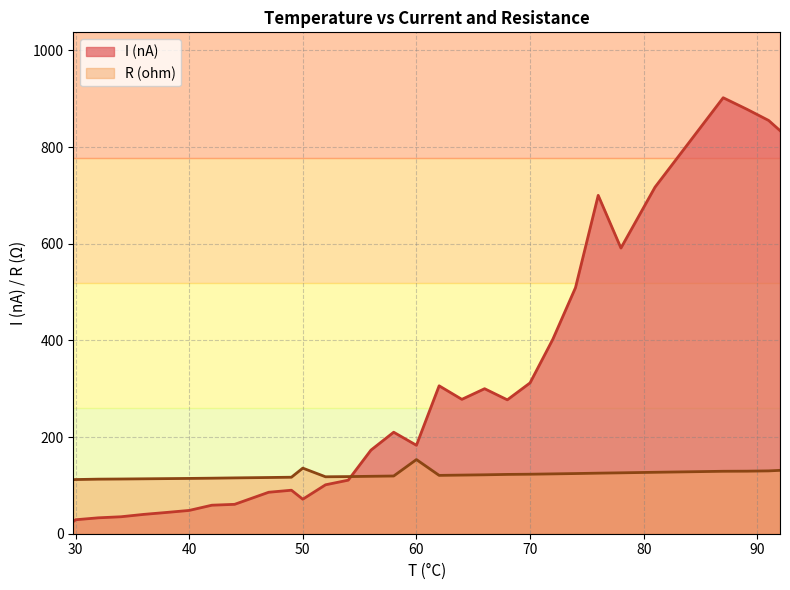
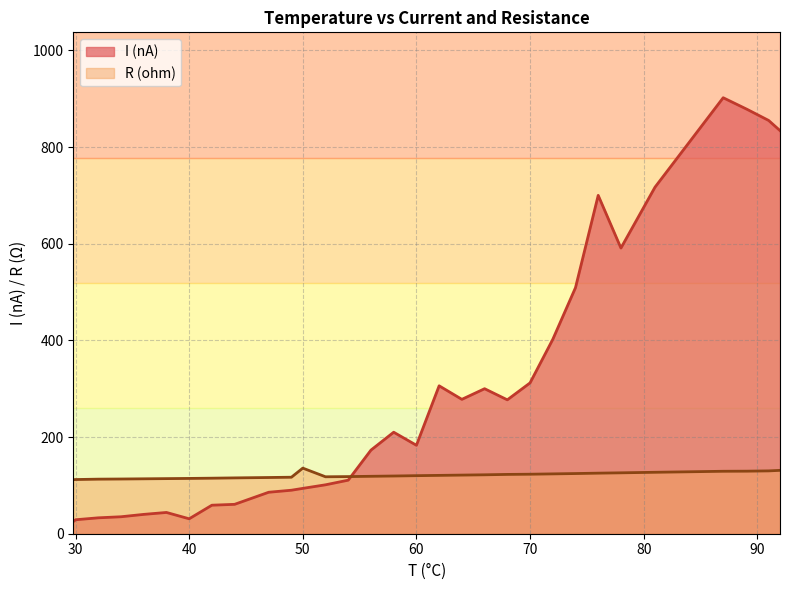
  {
    "I (nA)": {
      "30": 30,
-     "40": 50,
-     "50": 70,
+     "40": 30,
+     "50": 90,
      "60": 180,
      "70": 310
    },
    "R (ohm)": {
      "30": 110,
      "40": 110,
      "50": 140,
-     "60": 150,
+     "60": 120,
      "70": 120
    }
  }
